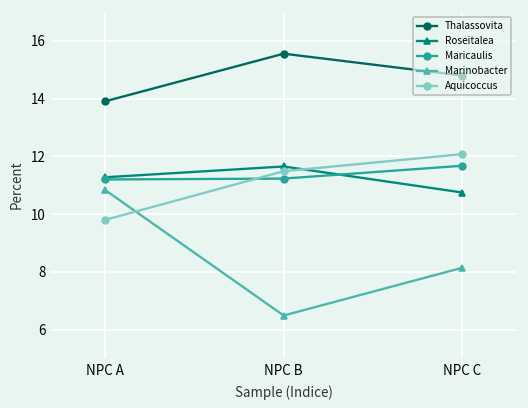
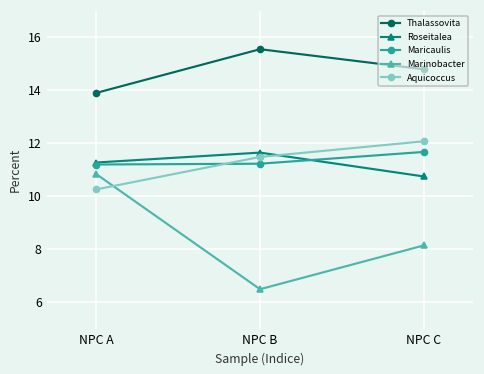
  {
    "Aquicoccus": {
-     "NPC A": 9.8,
+     "NPC A": 10.3,
      "NPC B": 11.5,
      "NPC C": 12.1
    }
  }
